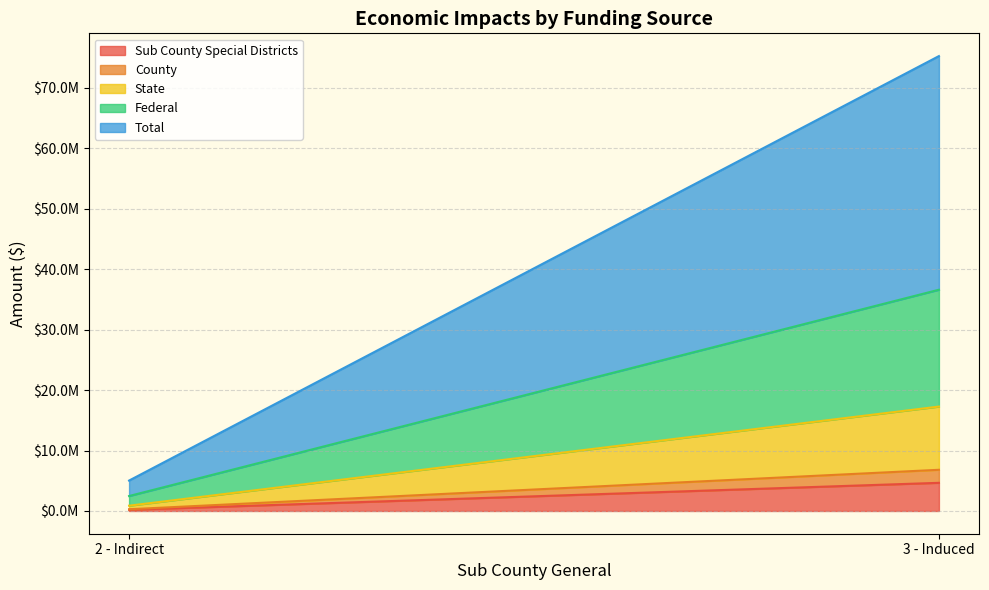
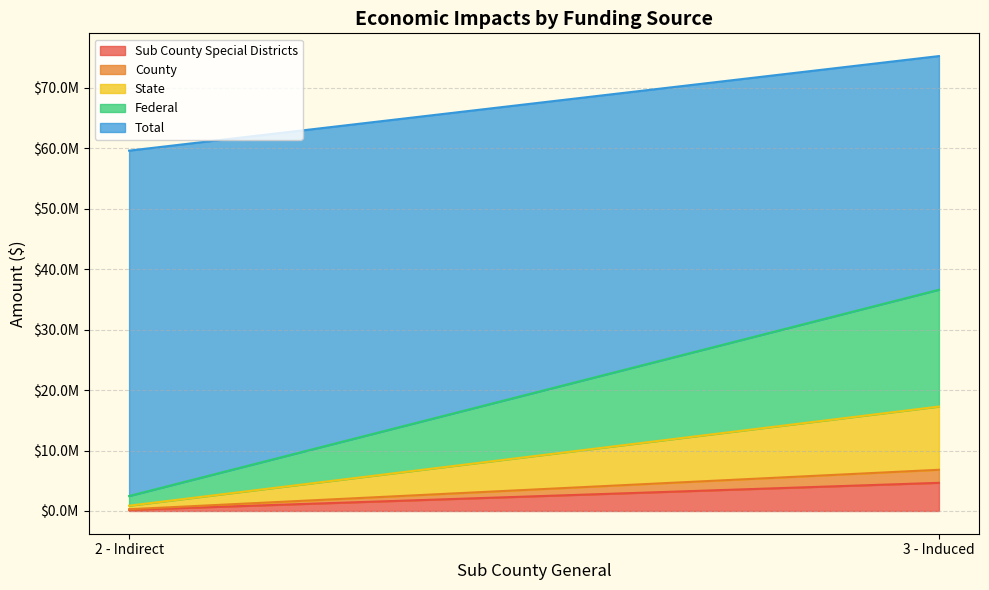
  {
    "State": {
      "2 - Indirect": "$1000000",
      "3 - Induced": "$10000000"
    },
    "Federal": {
      "2 - Indirect": "$2000000",
      "3 - Induced": "$19000000"
    },
    "Total": {
-     "2 - Indirect": "$3000000",
+     "2 - Indirect": "$57000000",
      "3 - Induced": "$39000000"
    }
  }
